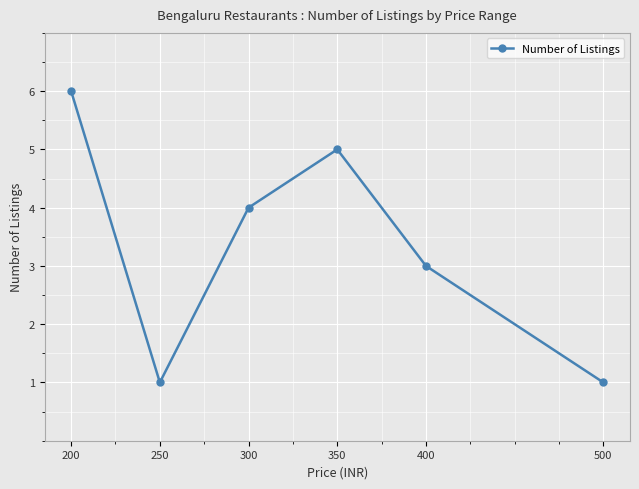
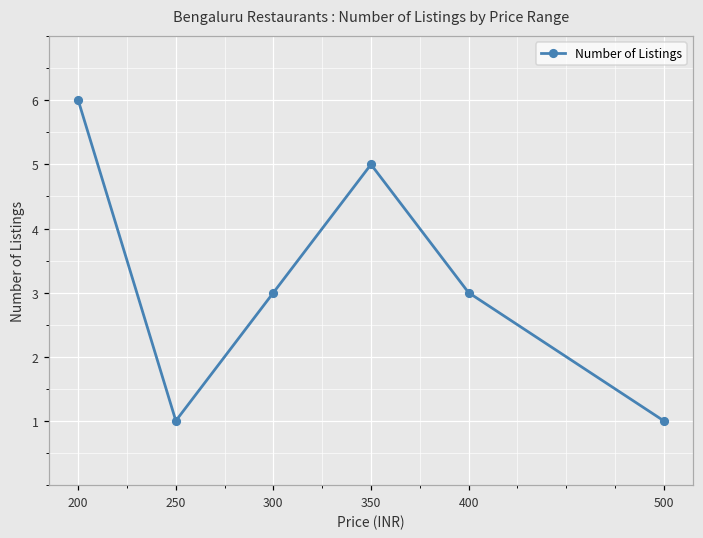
  {
    "200": 6,
    "250": 1,
-   "300": 4,
+   "300": 3,
    "350": 5,
    "400": 3,
    "500": 1
  }
